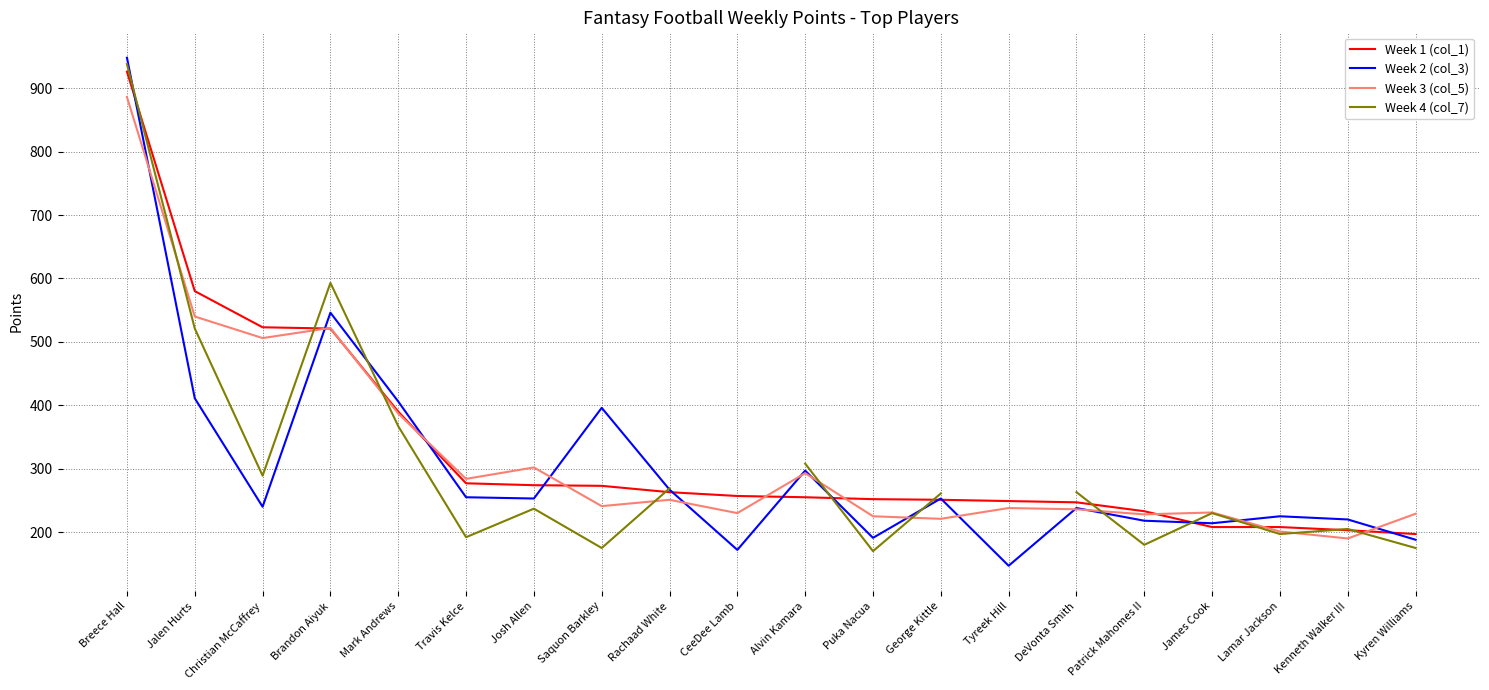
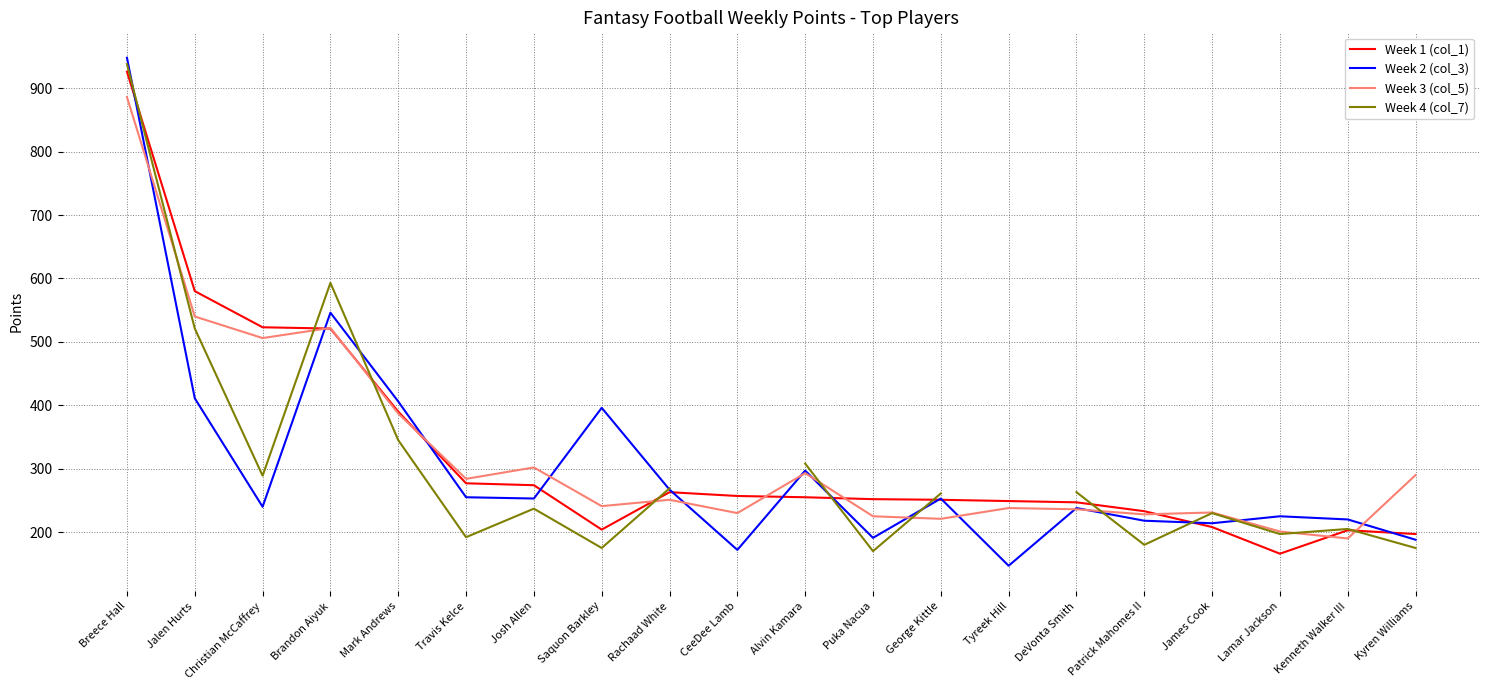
  {
    "Week 1 (col_1)": {
      "Breece Hall": 930,
      "Jalen Hurts": 580,
      "Christian McCaffrey": 520,
      "Travis Kelce": 280,
      "Josh Allen": 270,
-     "Saquon Barkley": 270,
+     "Saquon Barkley": 200,
      "Rachaad White": 260,
      "CeeDee Lamb": 260,
      "Alvin Kamara": 260,
      "Puka Nacua": 250,
      "Tyreek Hill": 250,
      "DeVonta Smith": 250,
      "Patrick Mahomes II": 230,
      "James Cook": 210,
-     "Lamar Jackson": 210,
+     "Lamar Jackson": 170,
      "Kyren Williams": 200
    },
    "Week 2 (col_3)": {
      "Breece Hall": 950,
      "Jalen Hurts": 410,
      "Christian McCaffrey": 240,
      "Brandon Aiyuk": 550,
      "Mark Andrews": 410,
      "Travis Kelce": 260,
      "Josh Allen": 250,
      "Saquon Barkley": 400,
      "CeeDee Lamb": 170,
      "Alvin Kamara": 300,
      "Puka Nacua": 190,
      "Tyreek Hill": 150,
      "Patrick Mahomes II": 220,
      "James Cook": 210,
      "Lamar Jackson": 230,
      "Kenneth Walker III": 220,
      "Kyren Williams": 190
    },
    "Week 3 (col_5)": {
      "Breece Hall": 890,
      "Jalen Hurts": 540,
      "Christian McCaffrey": 510,
      "Travis Kelce": 280,
      "Josh Allen": 300,
      "Saquon Barkley": 240,
      "Rachaad White": 250,
      "CeeDee Lamb": 230,
      "Alvin Kamara": 290,
      "Puka Nacua": 230,
      "George Kittle": 220,
      "Tyreek Hill": 240,
      "Patrick Mahomes II": 230,
      "Kenneth Walker III": 190,
-     "Kyren Williams": 230
+     "Kyren Williams": 290
    },
    "Week 4 (col_7)": {
      "Breece Hall": 940,
      "Jalen Hurts": 520,
      "Christian McCaffrey": 290,
      "Brandon Aiyuk": 590,
-     "Mark Andrews": 370,
+     "Mark Andrews": 350,
      "Travis Kelce": 190,
      "Josh Allen": 240,
      "Saquon Barkley": 180,
      "Alvin Kamara": 310,
      "Puka Nacua": 170,
      "George Kittle": 260,
      "DeVonta Smith": 260,
      "Patrick Mahomes II": 180,
      "Kyren Williams": 180
    }
  }
